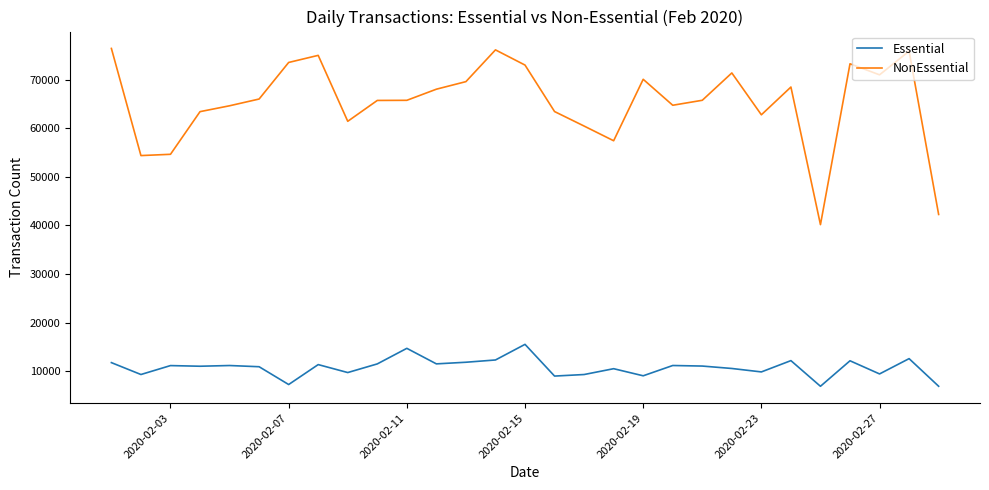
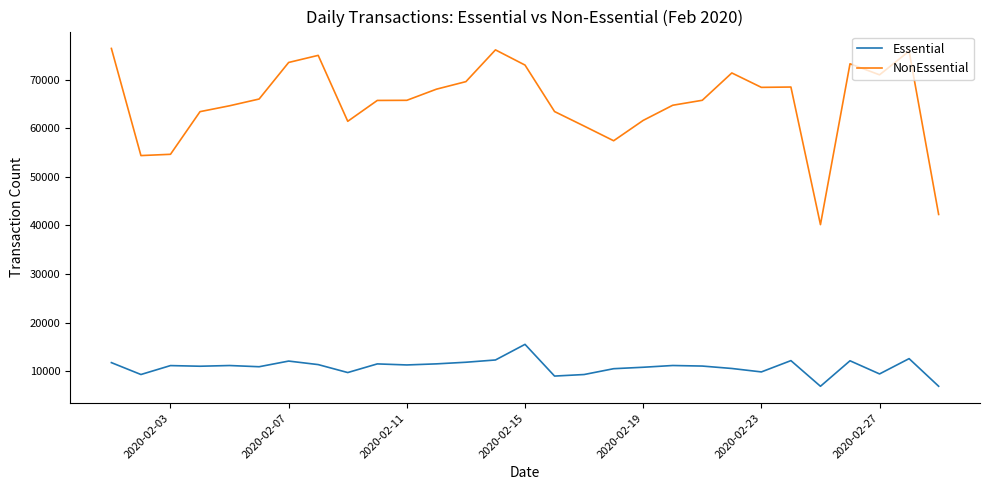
  {
    "Essential": {
      "2020-02-03": 11000,
-     "2020-02-07": 7000,
-     "2020-02-11": 15000,
+     "2020-02-07": 12000,
+     "2020-02-11": 11000,
      "2020-02-15": 16000,
-     "2020-02-19": 9000,
+     "2020-02-19": 11000,
      "2020-02-23": 10000,
      "2020-02-27": 9000
    },
    "NonEssential": {
      "2020-02-03": 55000,
      "2020-02-07": 74000,
      "2020-02-11": 66000,
      "2020-02-15": 73000,
-     "2020-02-19": 70000,
-     "2020-02-23": 63000
+     "2020-02-19": 62000,
+     "2020-02-23": 68000
    }
  }
